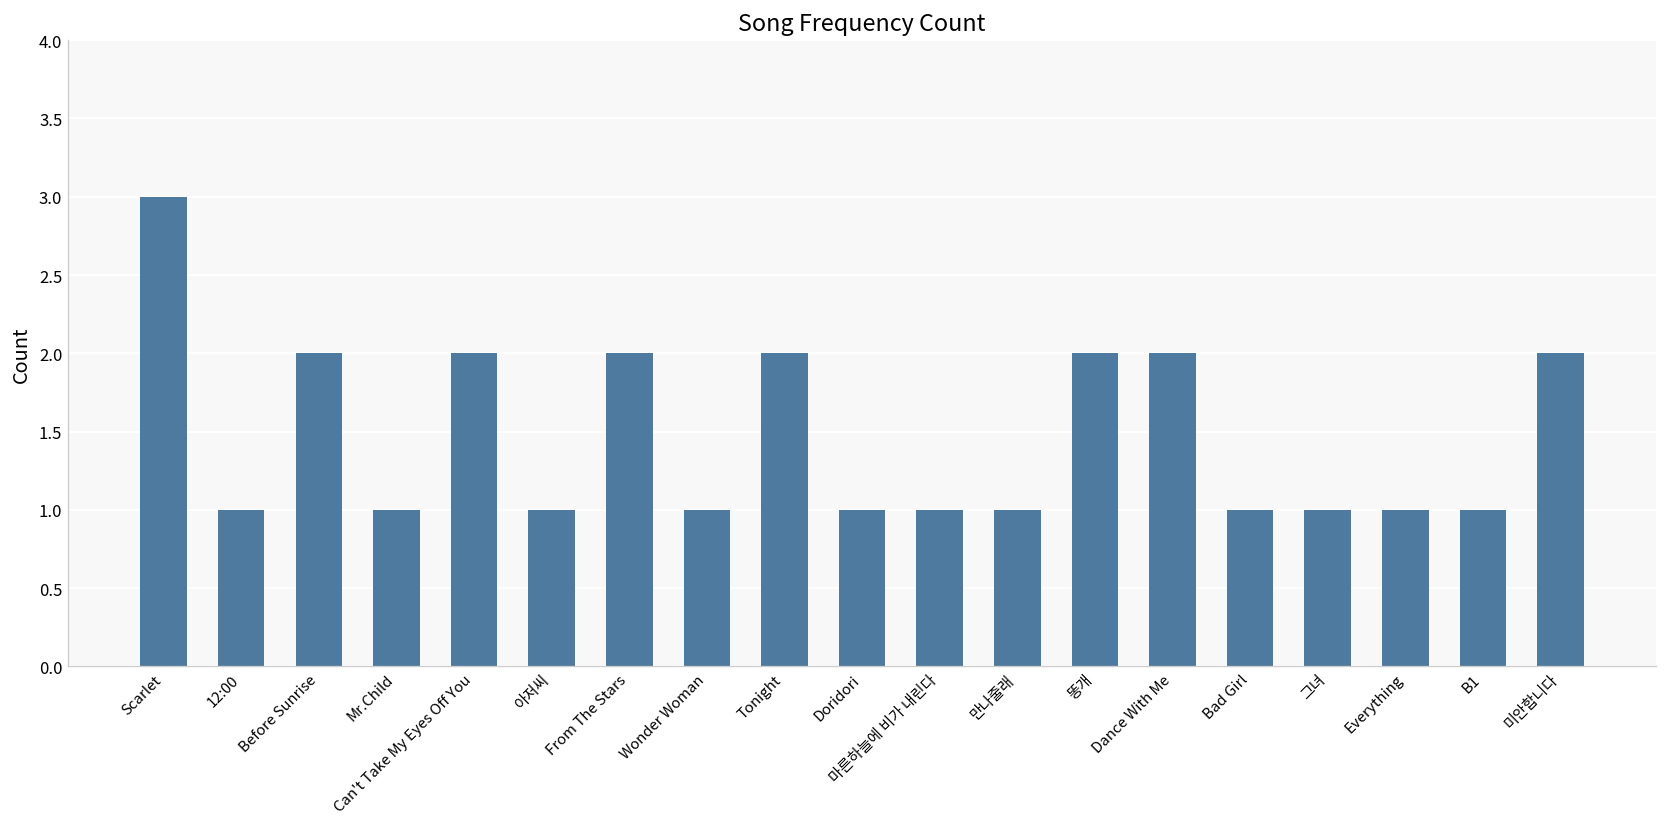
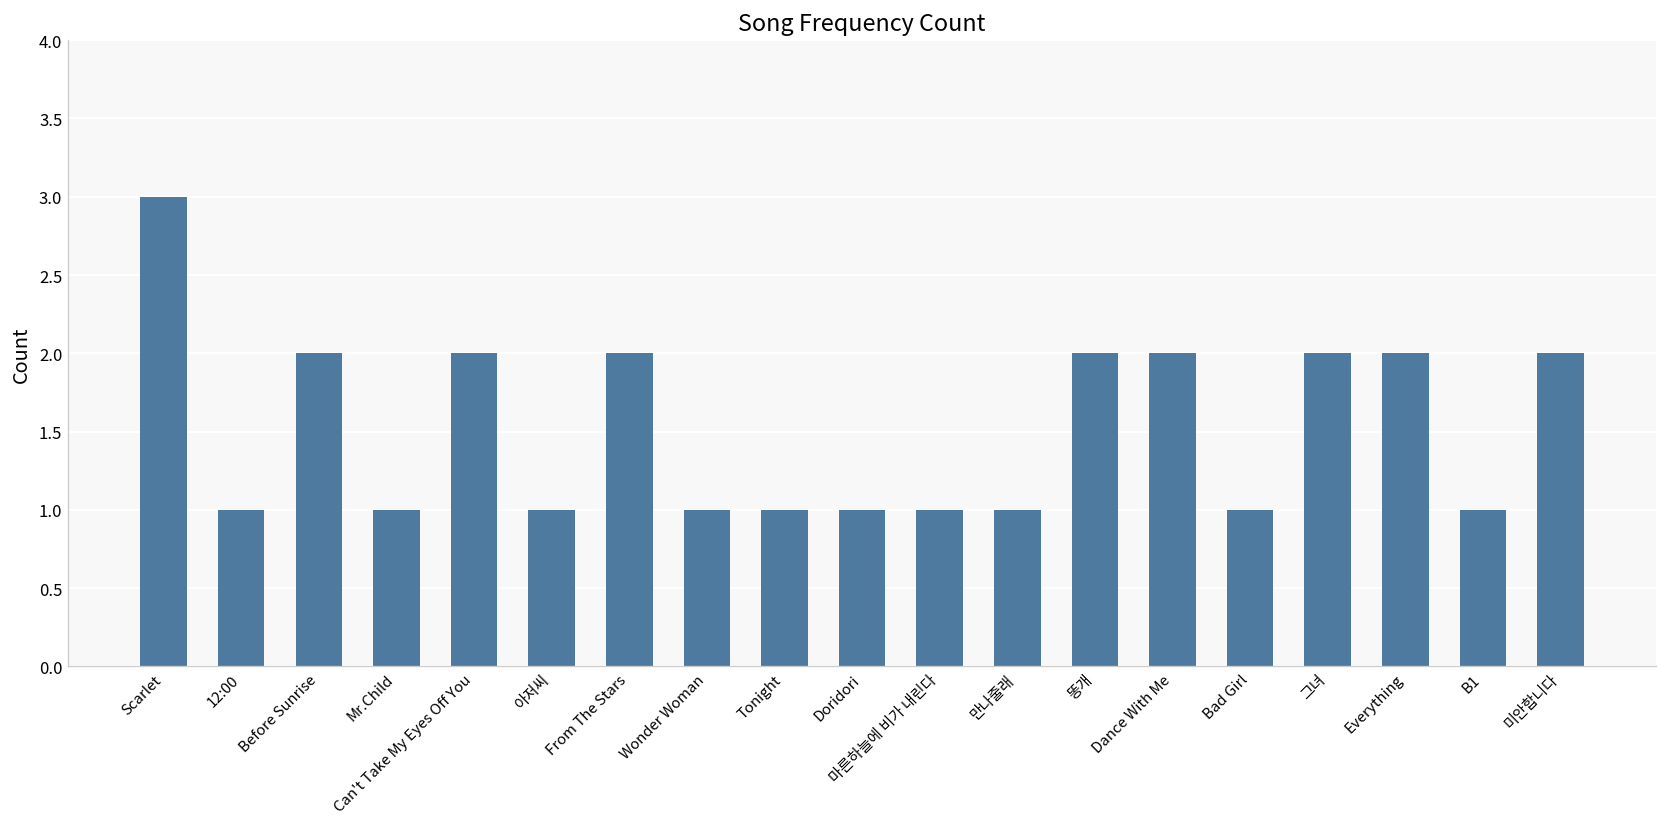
  {
    "Scarlet": 3,
    "12:00": 1,
    "Before Sunrise": 2,
    "Mr.Child": 1,
    "Can't Take My Eyes Off You": 2,
    "아저씨": 1,
    "From The Stars": 2,
    "Wonder Woman": 1,
-   "Tonight": 2,
+   "Tonight": 1,
    "Doridori": 1,
    "마른하늘에 비가 내린다": 1,
    "만나줄래": 1,
    "똥개": 2,
    "Dance With Me": 2,
    "Bad Girl": 1,
-   "그녀": 1,
-   "Everything": 1,
+   "그녀": 2,
+   "Everything": 2,
    "B1": 1,
    "미안합니다": 2
  }
